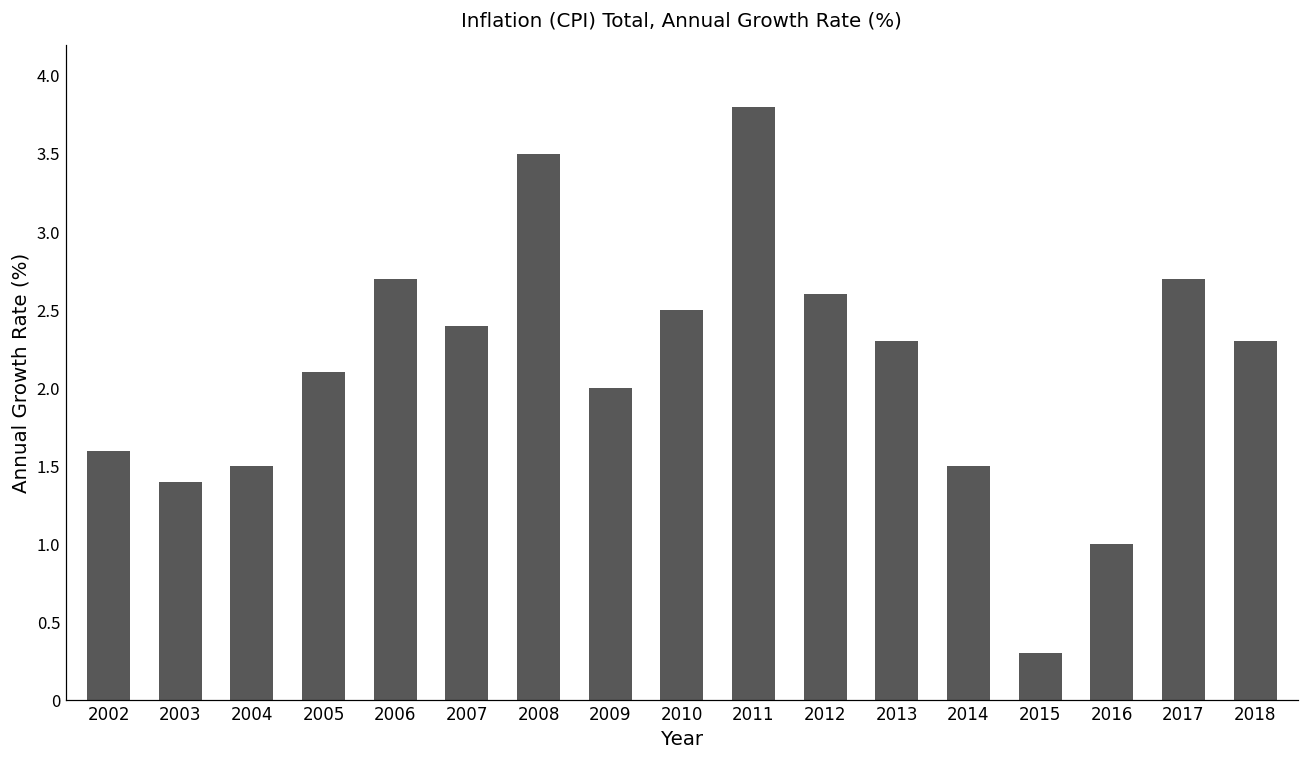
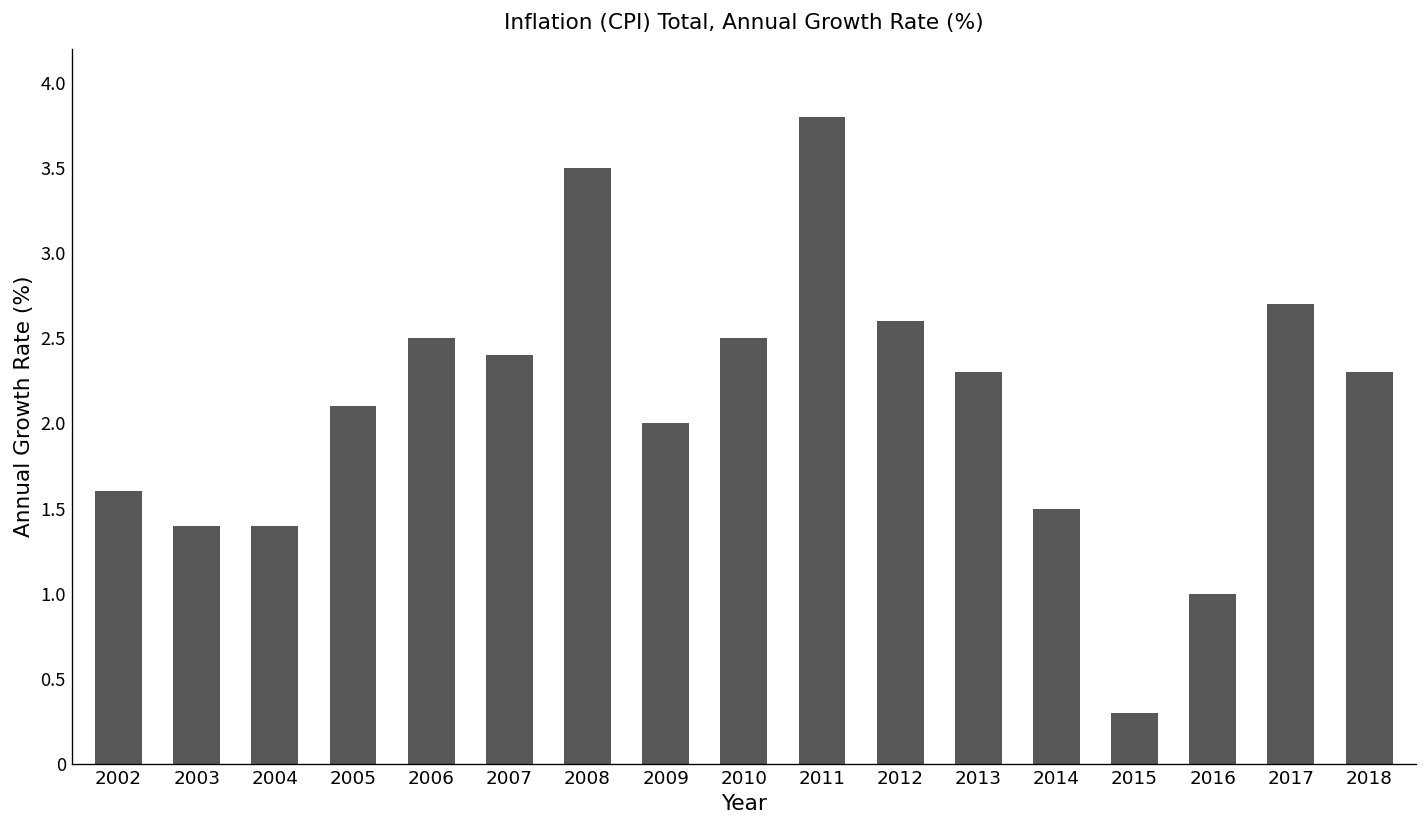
  {
    "2002": 1.6,
    "2003": 1.4,
-   "2004": 1.5,
+   "2004": 1.4,
    "2005": 2.1,
-   "2006": 2.7,
+   "2006": 2.5,
    "2007": 2.4,
    "2008": 3.5,
    "2009": 2.0,
    "2010": 2.5,
    "2011": 3.8,
    "2012": 2.6,
    "2013": 2.3,
    "2014": 1.5,
    "2015": 0.3,
    "2016": 1.0,
    "2017": 2.7,
    "2018": 2.3
  }
